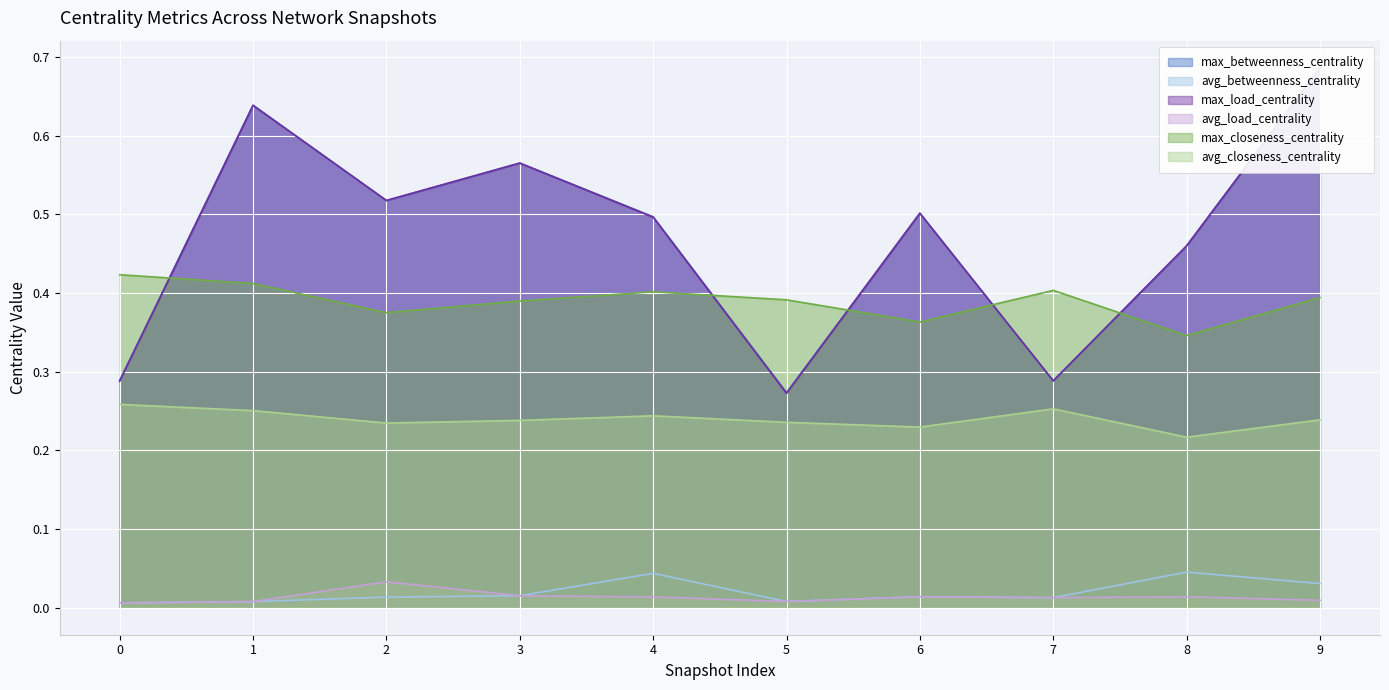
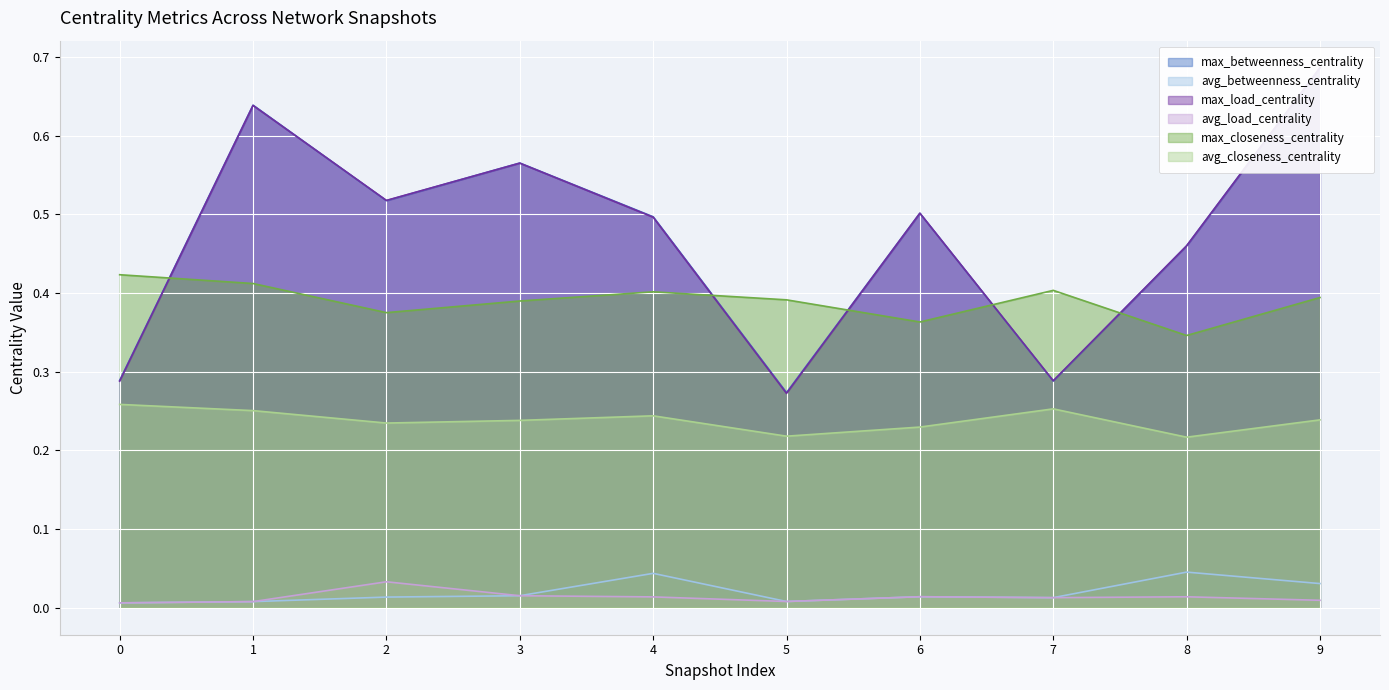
  {
    "max_closeness_centrality": {
      "0": 0.42,
      "1": 0.41,
      "2": 0.38,
      "3": 0.39,
      "4": 0.40,
      "5": 0.39,
      "6": 0.36,
      "7": 0.40,
      "8": 0.35,
      "9": 0.39
    },
    "avg_closeness_centrality": {
      "0": 0.26,
      "1": 0.25,
      "2": 0.23,
      "3": 0.24,
      "4": 0.24,
-     "5": 0.24,
+     "5": 0.22,
      "6": 0.23,
      "7": 0.25,
      "8": 0.22,
      "9": 0.24
    }
  }
